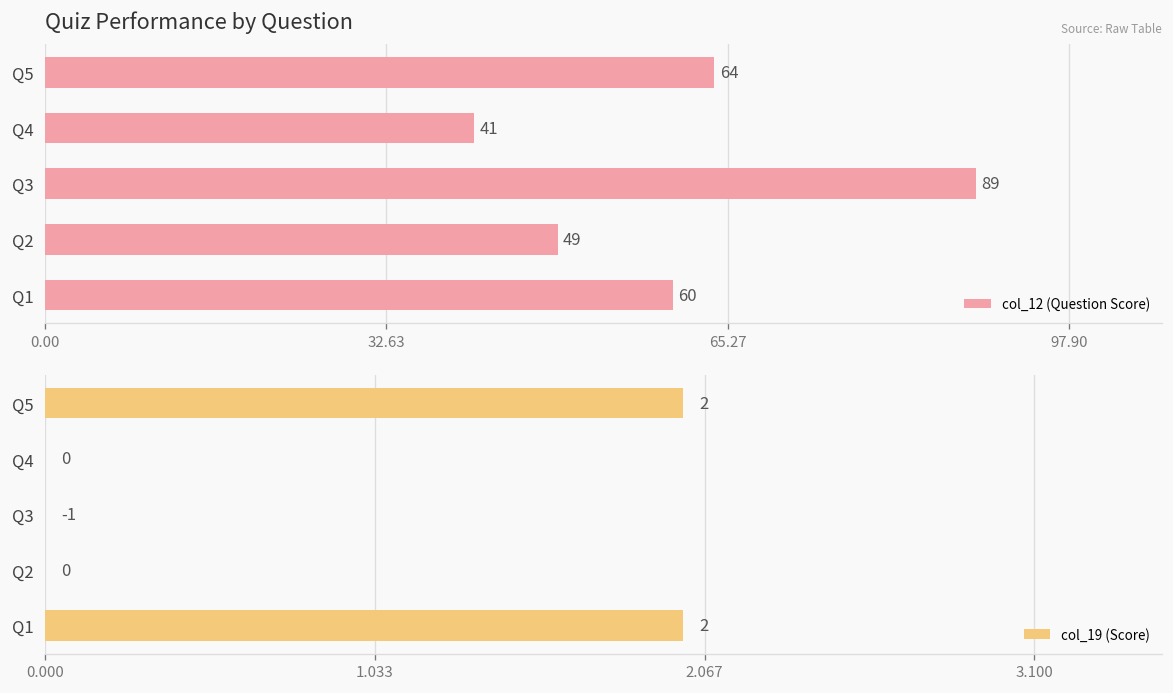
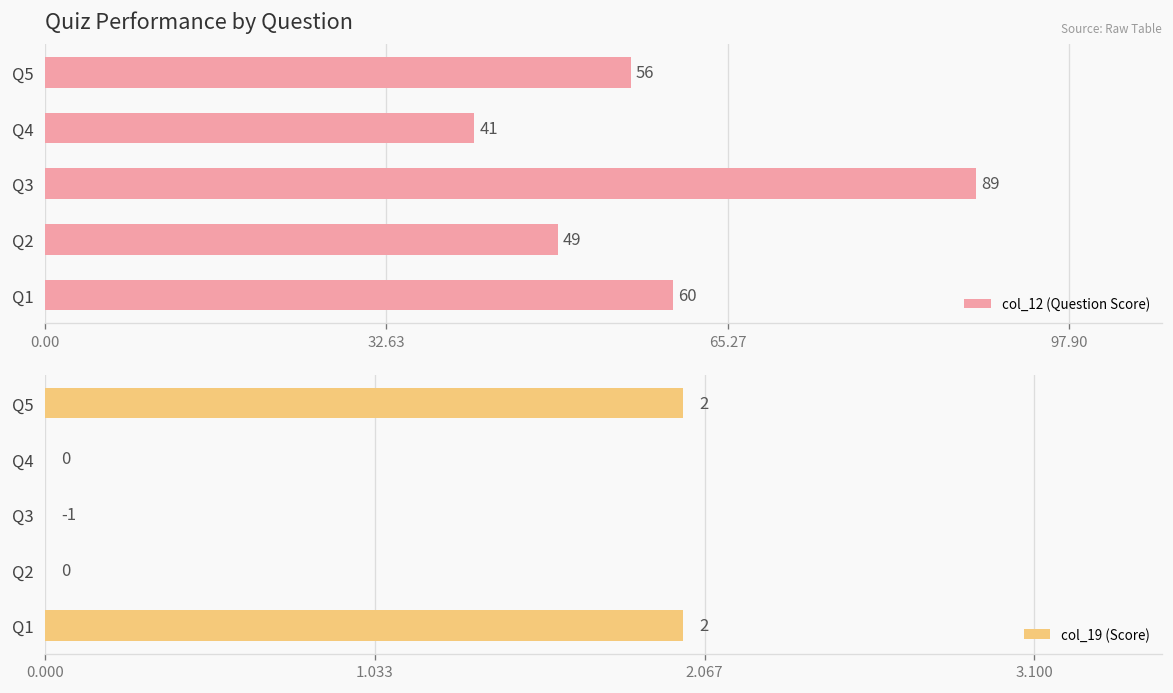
  {
    "Quiz Performance by Question": {
-     "Q5": 64,
+     "Q5": 56,
      "Q4": 41,
      "Q3": 89,
      "Q2": 49,
      "Q1": 60
    }
  }
